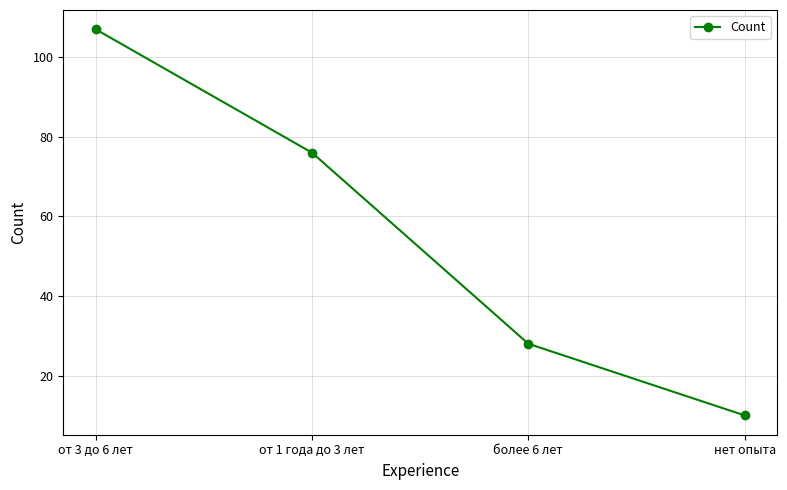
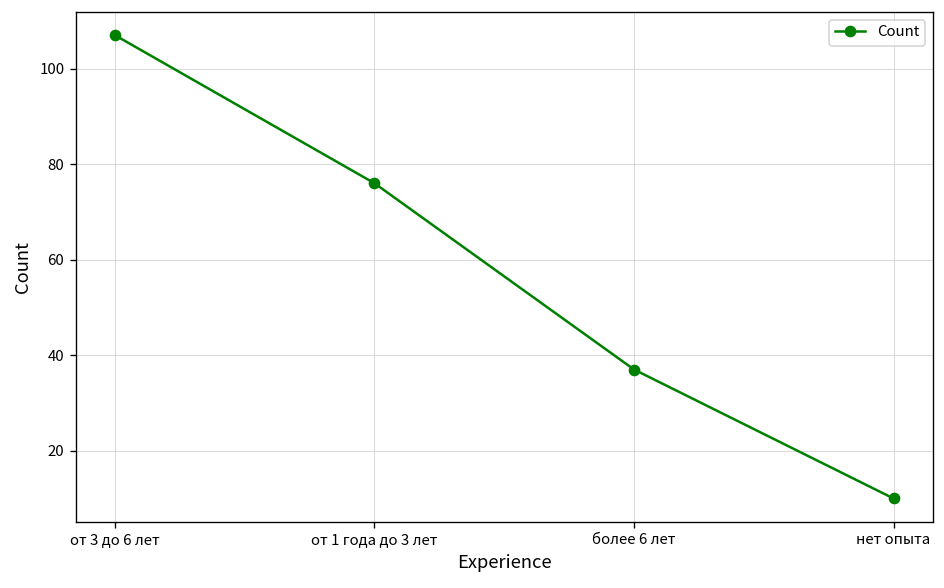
  {
    "от 3 до 6 лет": 107,
    "от 1 года до 3 лет": 76,
-   "более 6 лет": 28,
+   "более 6 лет": 37,
    "нет опыта": 10
  }
